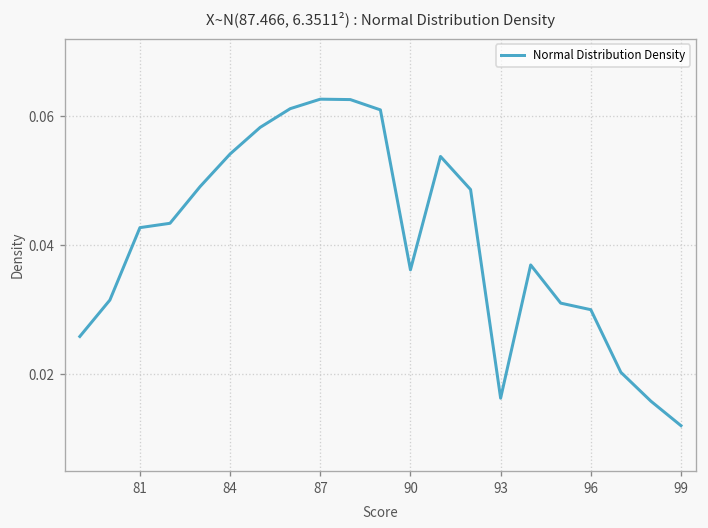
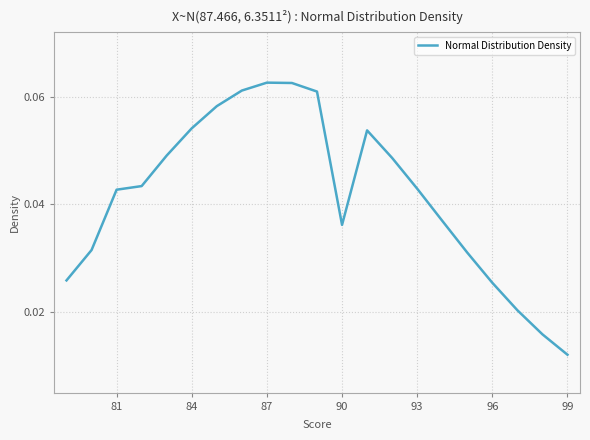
  {
    "81": 0.043,
    "84": 0.054,
    "87": 0.063,
    "90": 0.036,
-   "93": 0.016,
-   "96": 0.030,
+   "93": 0.043,
+   "96": 0.025,
    "99": 0.012
  }
